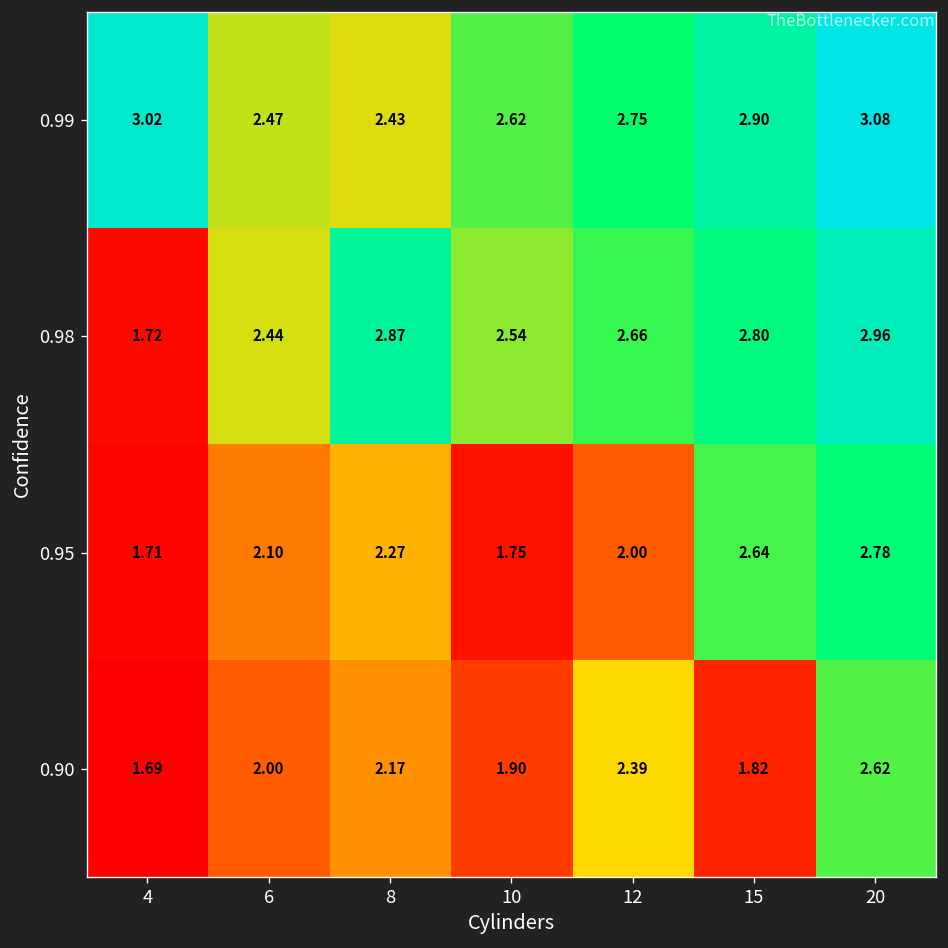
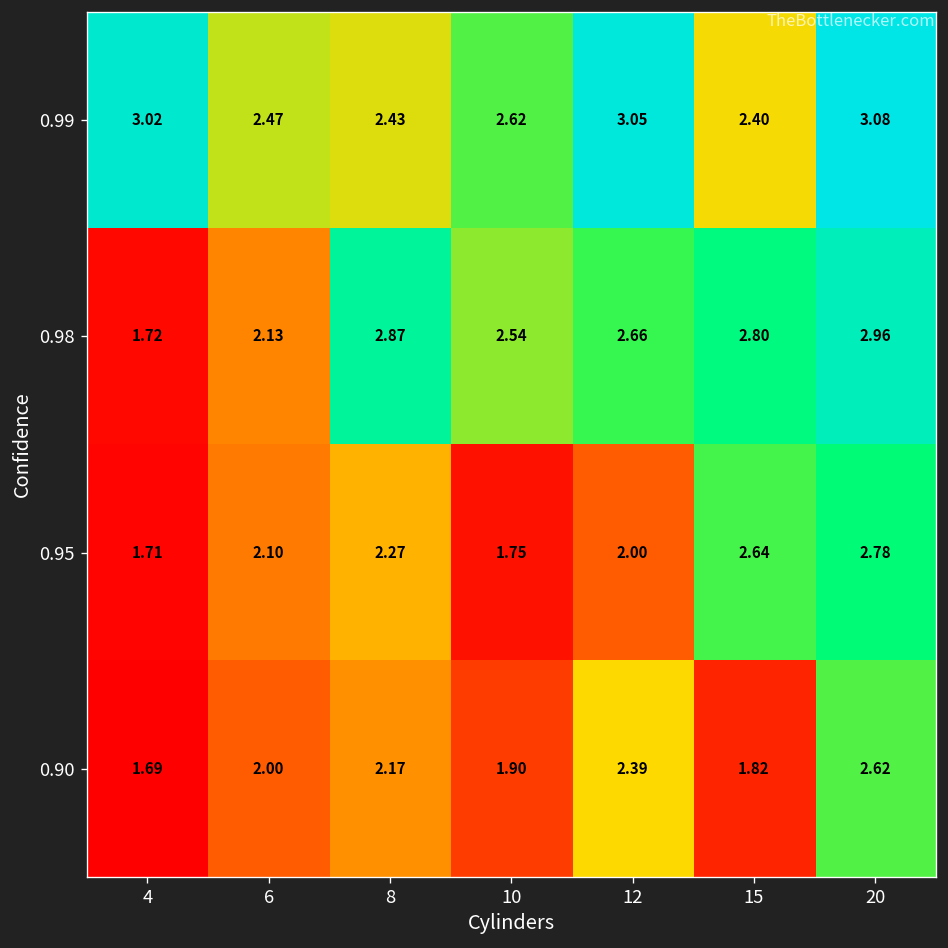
  {
    "0.99": {
      "4": 3.02,
      "6": 2.47,
      "8": 2.43,
      "10": 2.62,
-     "12": 2.75,
-     "15": 2.90,
+     "12": 3.05,
+     "15": 2.40,
      "20": 3.08
    },
    "0.98": {
      "4": 1.72,
-     "6": 2.44,
+     "6": 2.13,
      "8": 2.87,
      "10": 2.54,
      "12": 2.66,
      "15": 2.80,
      "20": 2.96
    },
    "0.95": {
      "4": 1.71,
      "6": 2.10,
      "8": 2.27,
      "10": 1.75,
      "12": 2.00,
      "15": 2.64,
      "20": 2.78
    },
    "0.90": {
      "4": 1.69,
      "6": 2.00,
      "8": 2.17,
      "10": 1.90,
      "12": 2.39,
      "15": 1.82,
      "20": 2.62
    }
  }
